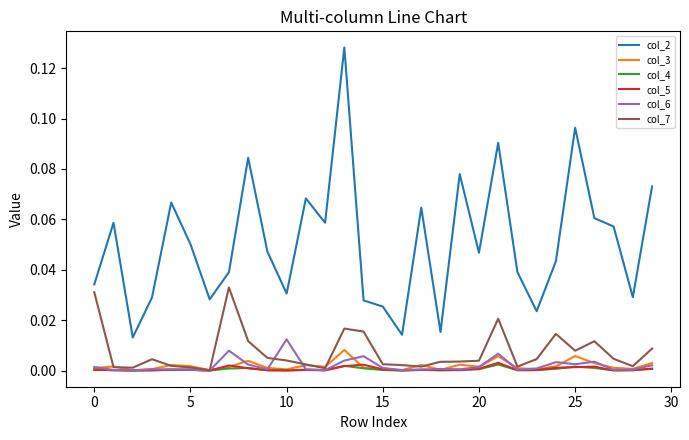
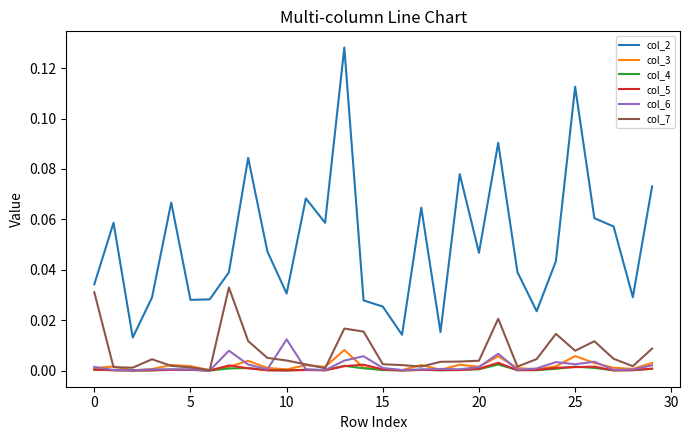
  {
    "col_2": {
      "0": 0.034,
-     "5": 0.050,
+     "5": 0.028,
      "10": 0.031,
      "15": 0.025,
      "20": 0.047,
-     "25": 0.096
+     "25": 0.113
    },
    "col_3": {
      "25": 0.006
    },
    "col_6": {
      "10": 0.012
    },
    "col_7": {
      "0": 0.031,
      "10": 0.004,
      "15": 0.003,
      "20": 0.004,
      "25": 0.008
    }
  }
